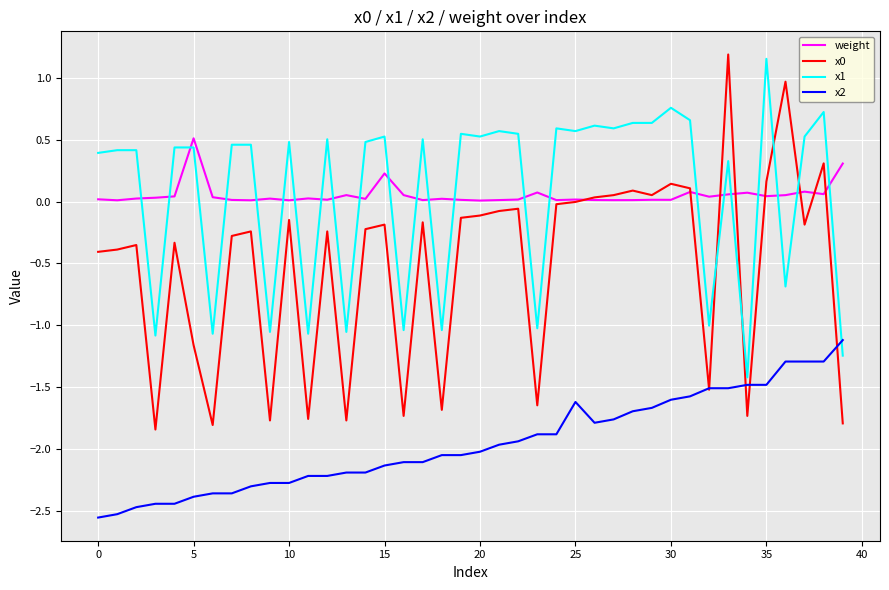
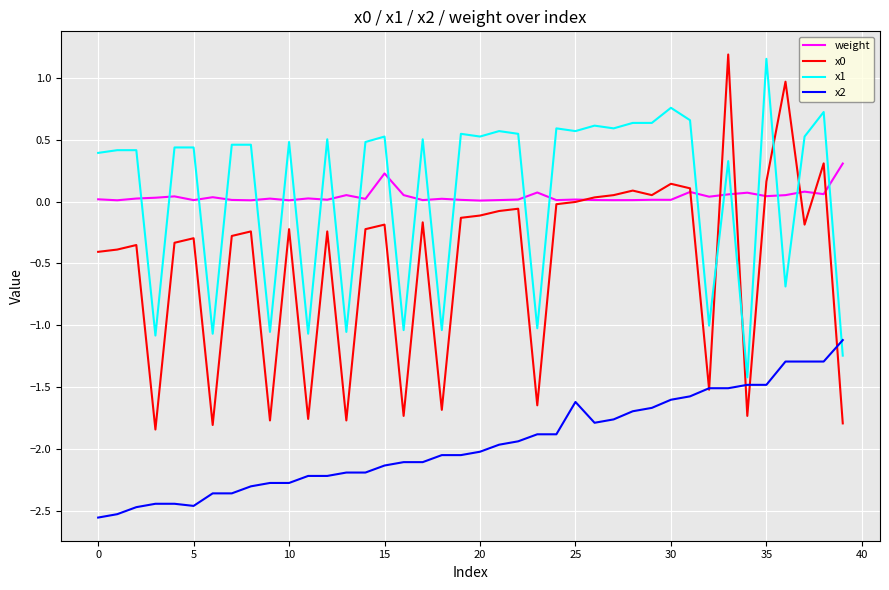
  {
    "weight": {
      "0": 0.02,
-     "5": 0.51,
+     "5": 0.01,
      "10": 0.01,
      "15": 0.23,
      "20": 0.01,
      "30": 0.01,
      "35": 0.04
    },
    "x0": {
      "0": -0.41,
-     "5": -1.16,
-     "10": -0.15,
+     "5": -0.30,
+     "10": -0.22,
      "15": -0.19,
      "20": -0.11,
      "30": 0.14,
      "35": 0.16
    },
    "x1": {
      "0": 0.39,
      "5": 0.44,
      "10": 0.48,
      "15": 0.53,
      "20": 0.53,
      "25": 0.57,
      "30": 0.76,
      "35": 1.15
    },
    "x2": {
      "0": -2.55,
-     "5": -2.39,
+     "5": -2.46,
      "10": -2.27,
      "15": -2.13,
      "20": -2.02,
      "25": -1.62,
      "30": -1.60,
      "35": -1.48
    }
  }
